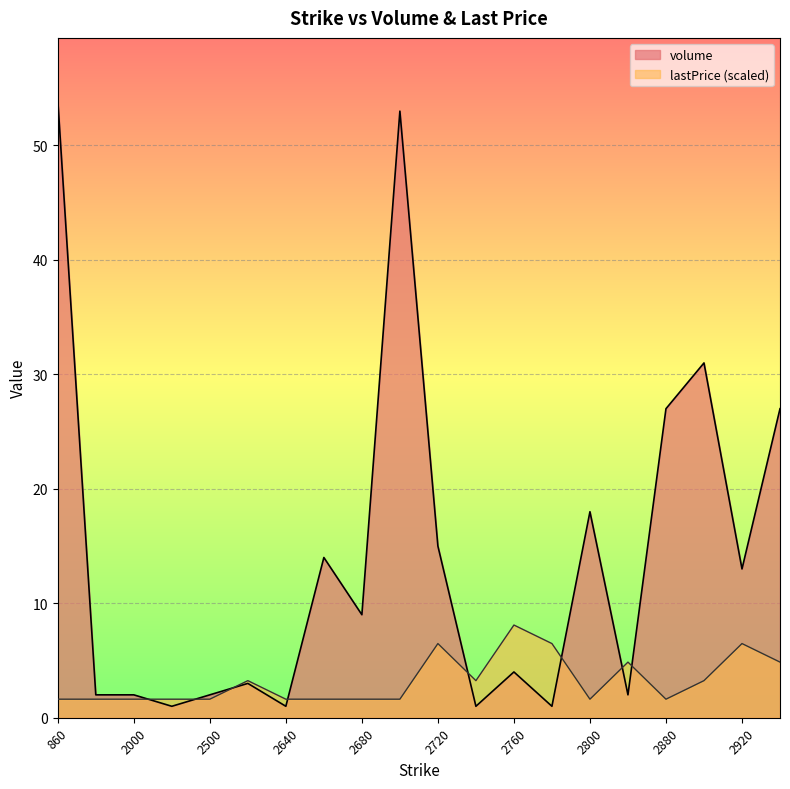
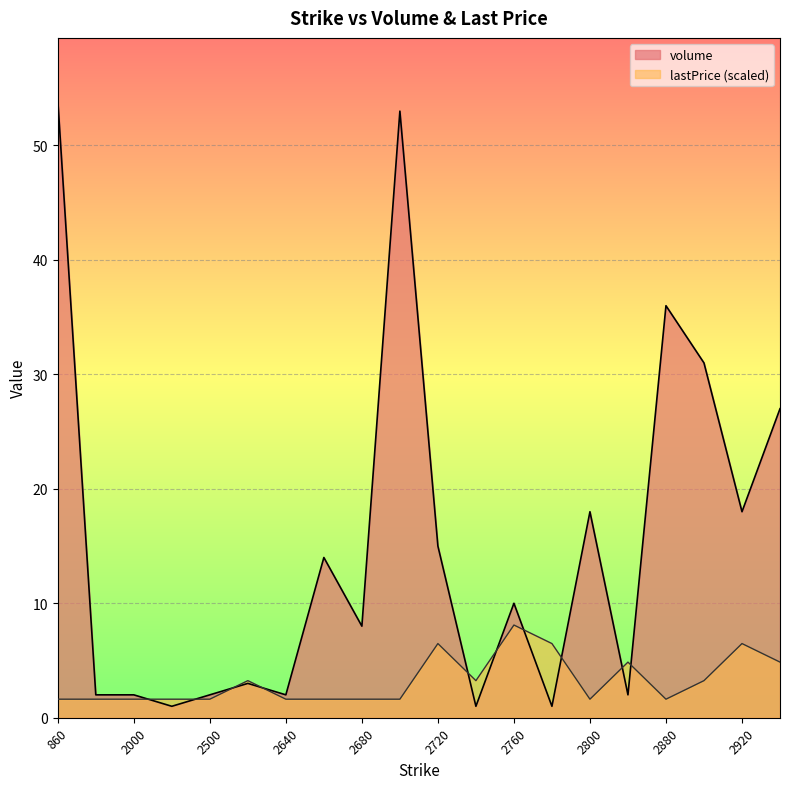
  {
    "volume": {
      "860": 54,
      "2000": 2,
      "2500": 2,
-     "2640": 1,
-     "2680": 9,
+     "2640": 2,
+     "2680": 8,
      "2720": 15,
-     "2760": 4,
+     "2760": 10,
      "2800": 18,
-     "2880": 27,
-     "2920": 13
+     "2880": 36,
+     "2920": 18
    },
    "lastPrice (scaled)": {
      "860": 1.6,
      "2000": 1.6,
      "2500": 1.6,
      "2640": 1.6,
      "2680": 1.6,
      "2720": 6.5,
      "2760": 8,
      "2800": 1.6,
      "2880": 1.6,
      "2920": 6.5
    }
  }
